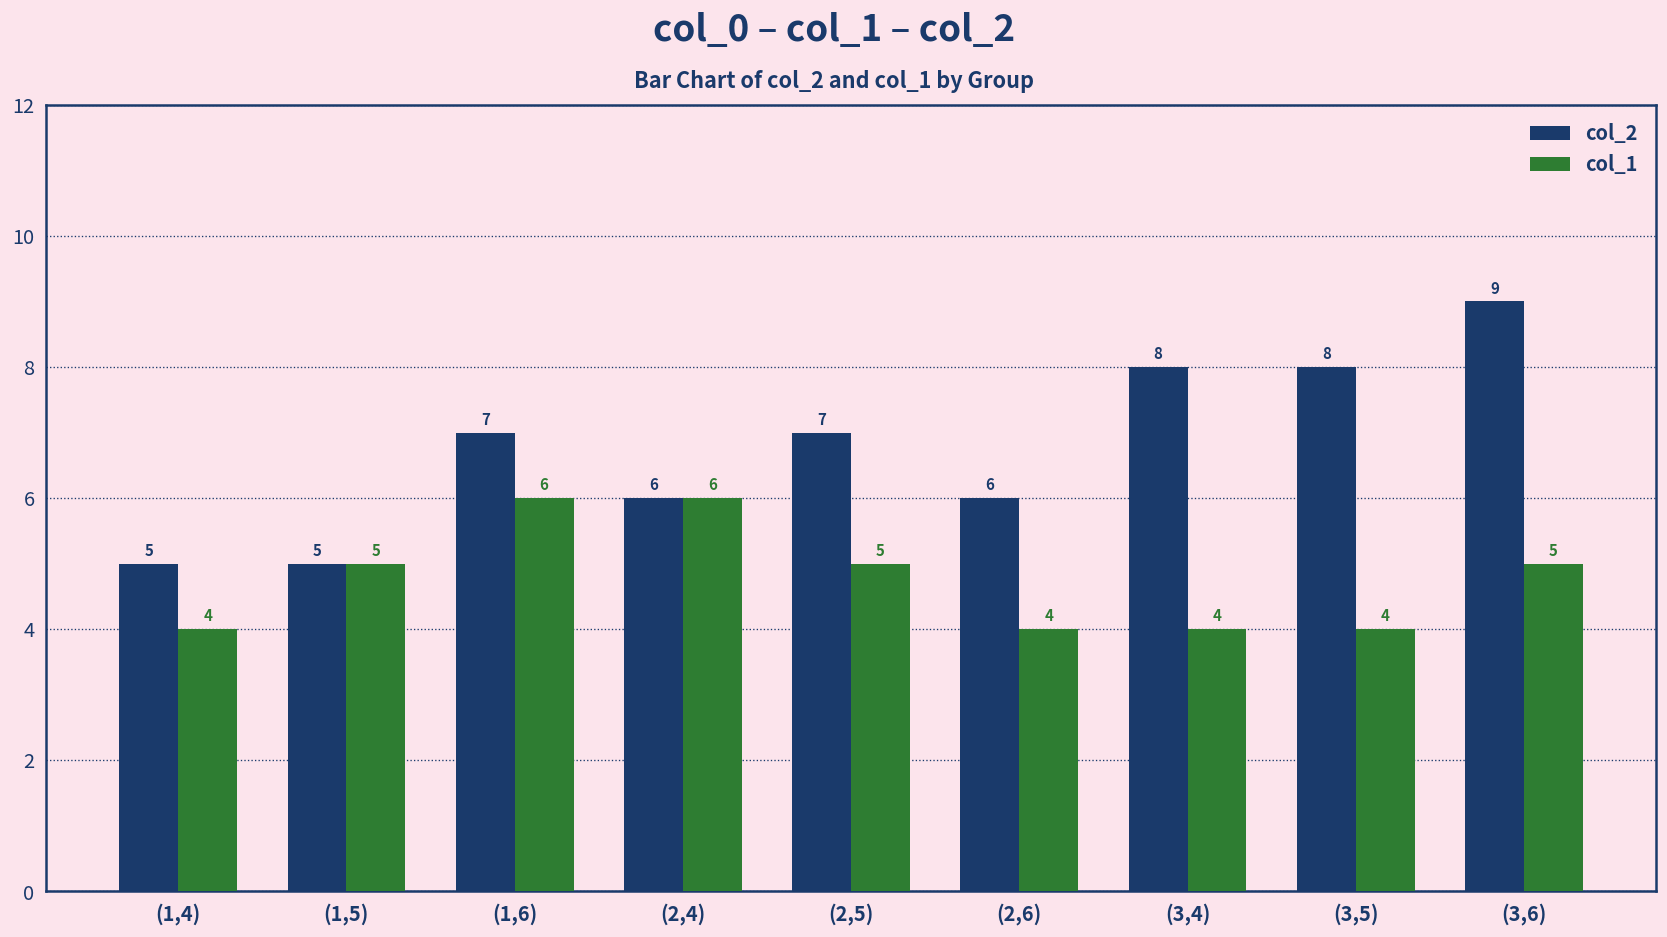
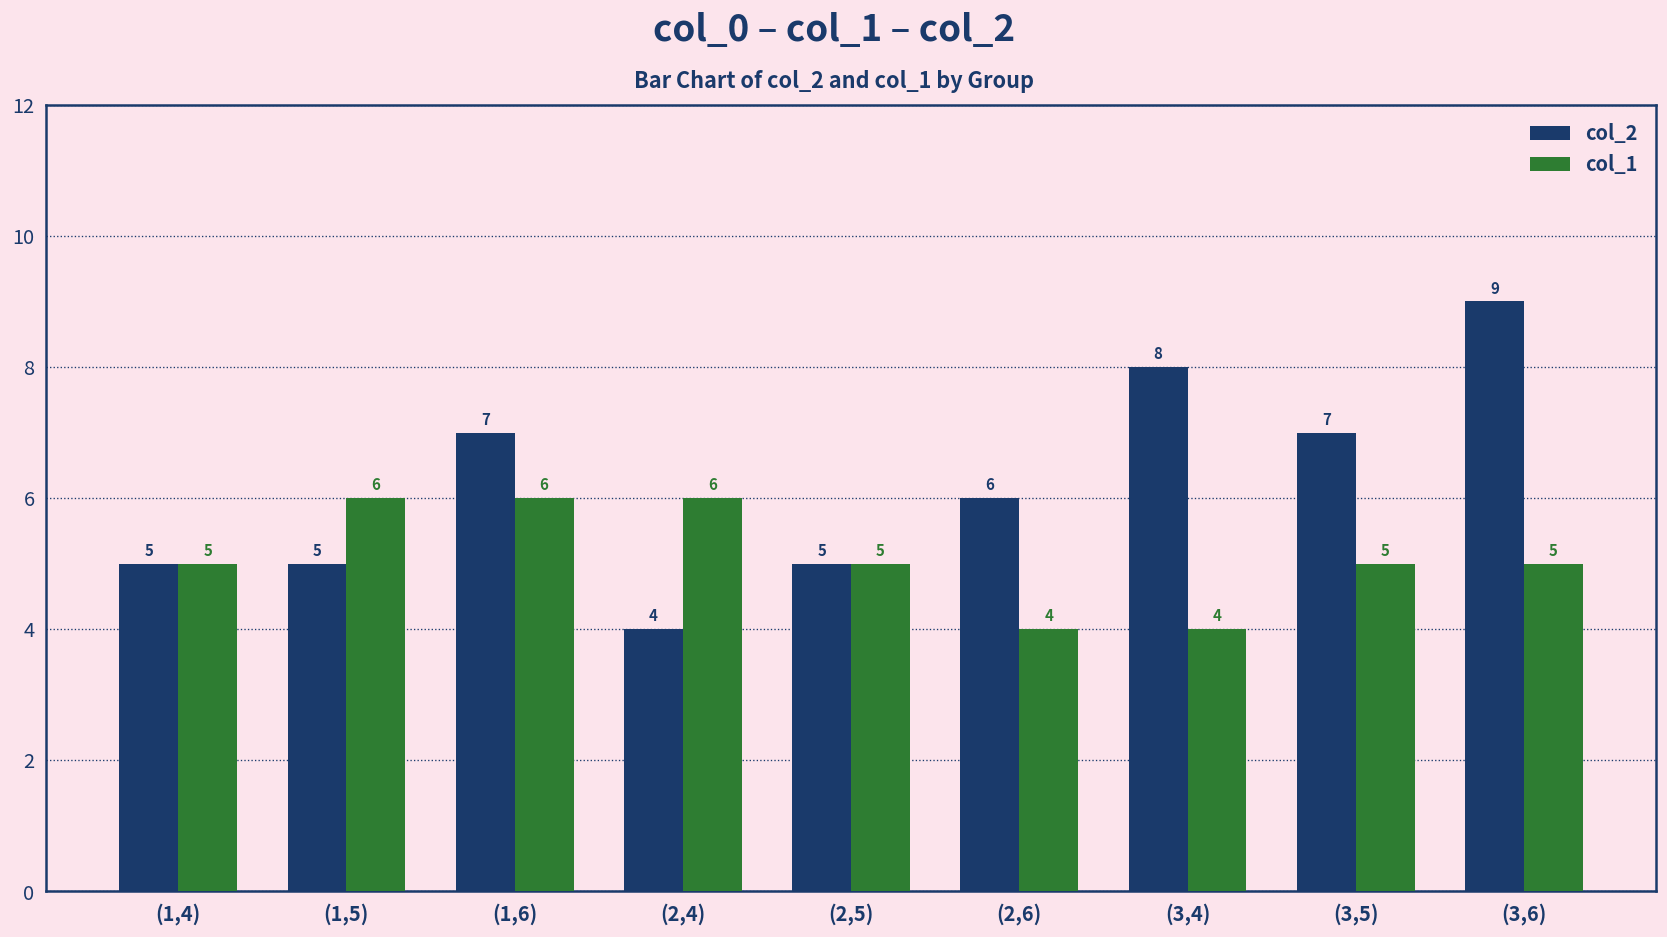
  {
    "col_2": {
      "(1,4)": 5,
      "(1,5)": 5,
      "(1,6)": 7,
-     "(2,4)": 6,
-     "(2,5)": 7,
+     "(2,4)": 4,
+     "(2,5)": 5,
      "(2,6)": 6,
      "(3,4)": 8,
-     "(3,5)": 8,
+     "(3,5)": 7,
      "(3,6)": 9
    },
    "col_1": {
-     "(1,4)": 4,
-     "(1,5)": 5,
+     "(1,4)": 5,
+     "(1,5)": 6,
      "(1,6)": 6,
      "(2,4)": 6,
      "(2,5)": 5,
      "(2,6)": 4,
      "(3,4)": 4,
-     "(3,5)": 4,
+     "(3,5)": 5,
      "(3,6)": 5
    }
  }
